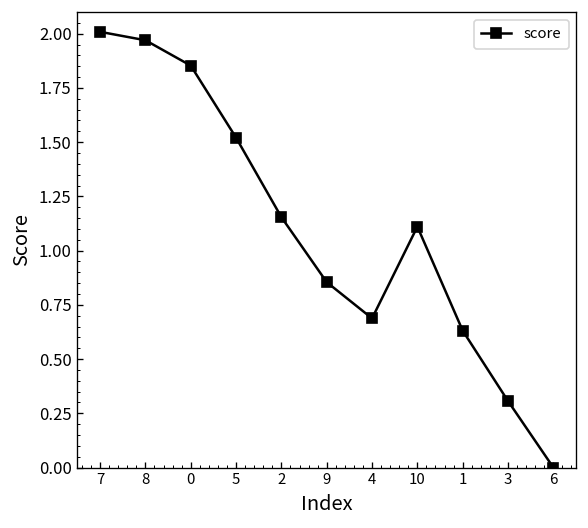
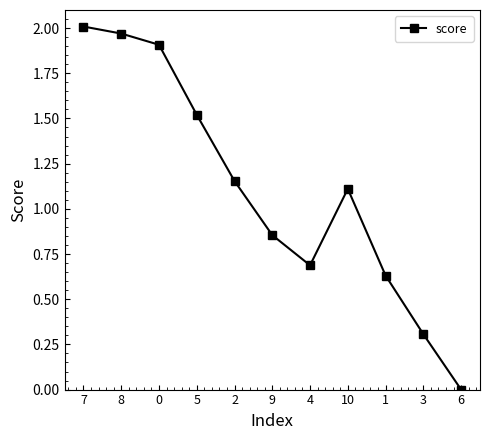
  {
    "7": 2.01,
    "8": 1.97,
-   "0": 1.85,
+   "0": 1.91,
    "5": 1.52,
    "2": 1.15,
    "9": 0.85,
    "4": 0.69,
    "10": 1.11,
    "1": 0.63,
    "3": 0.31,
    "6": 0.00
  }
